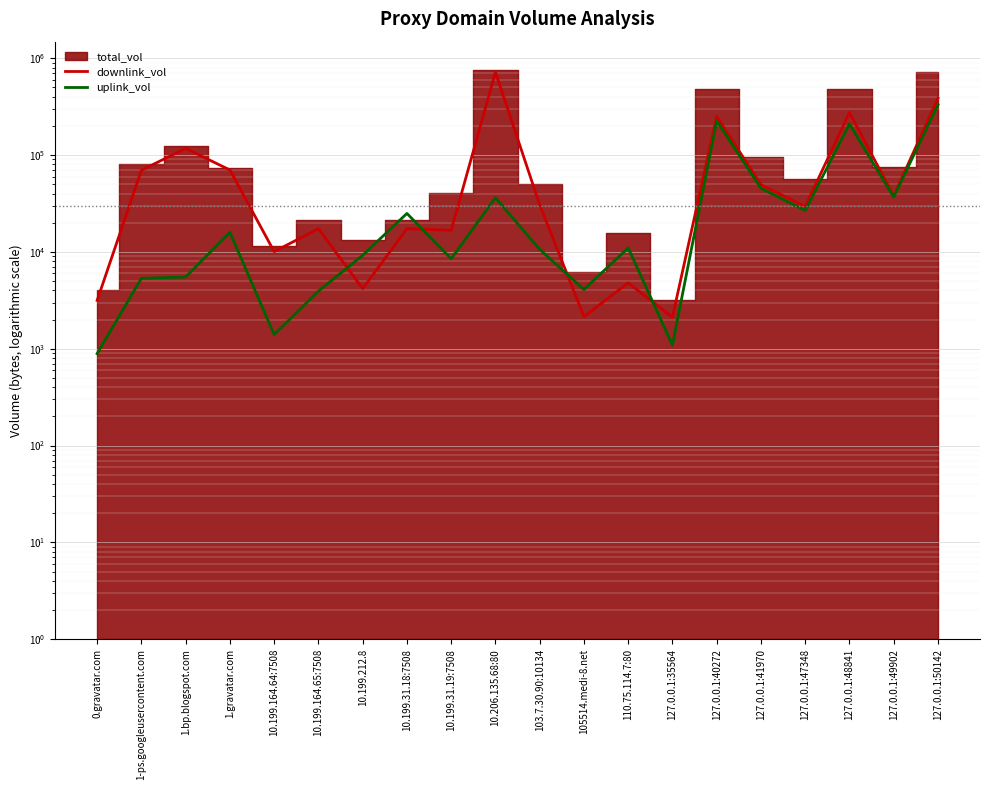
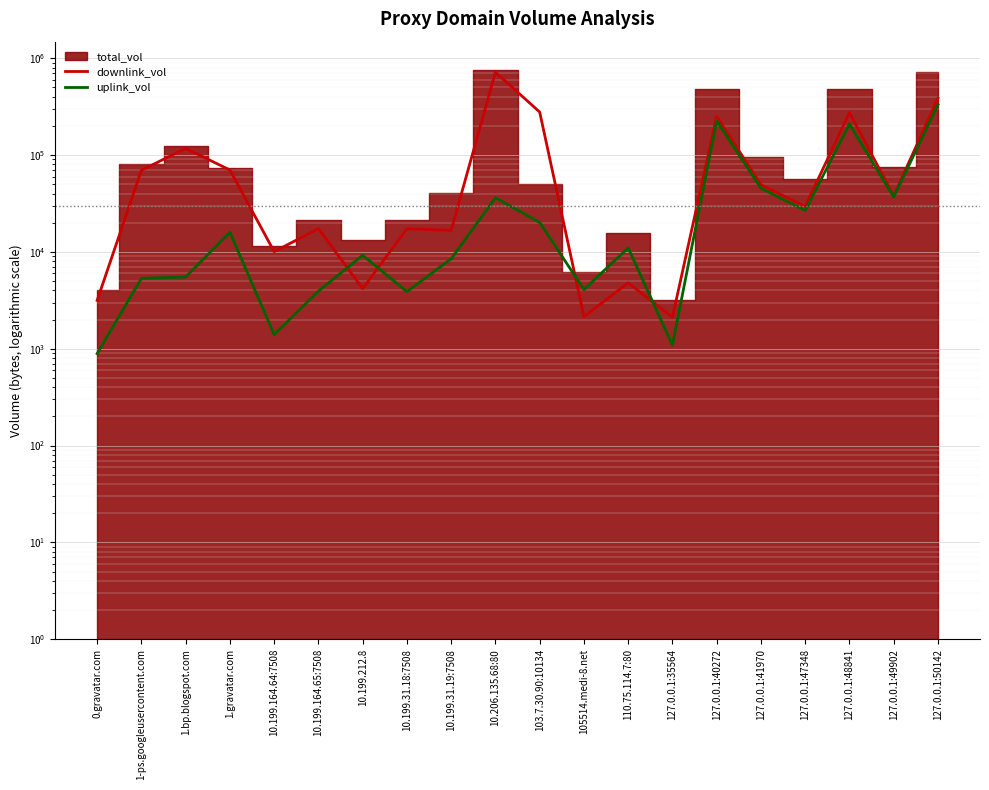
  {
    "downlink_vol": {
      "0.gravatar.com": 3200,
      "1-ps.googleusercontent.com": 70000,
      "1.bp.blogspot.com": 120000,
      "1.gravatar.com": 70000,
      "10.199.164.64:7508": 10000,
      "10.199.164.65:7508": 17000,
      "10.199.212.8": 4200,
      "10.199.31.18:7508": 17000,
      "10.199.31.19:7508": 17000,
      "10.206.135.68:80": 700000,
-     "103.7.30.90:10134": 31000,
+     "103.7.30.90:10134": 280000,
      "105514.medi-8.net": 2100,
      "110.75.114.7:80": 5000,
      "127.0.0.1:35564": 2100,
      "127.0.0.1:40272": 250000,
      "127.0.0.1:41970": 50000,
      "127.0.0.1:47348": 29000,
      "127.0.0.1:48841": 270000,
      "127.0.0.1:50142": 390000
    },
    "uplink_vol": {
      "0.gravatar.com": 900,
      "1-ps.googleusercontent.com": 5000,
      "1.bp.blogspot.com": 6000,
      "1.gravatar.com": 16000,
      "10.199.164.64:7508": 1400,
      "10.199.164.65:7508": 3900,
      "10.199.212.8": 9000,
-     "10.199.31.18:7508": 25000,
+     "10.199.31.18:7508": 3900,
      "10.199.31.19:7508": 8000,
      "10.206.135.68:80": 36000,
-     "103.7.30.90:10134": 11000,
+     "103.7.30.90:10134": 20000,
      "105514.medi-8.net": 4100,
      "110.75.114.7:80": 11000,
      "127.0.0.1:35564": 1100,
      "127.0.0.1:40272": 230000,
      "127.0.0.1:41970": 50000,
      "127.0.0.1:47348": 27000,
      "127.0.0.1:48841": 210000,
      "127.0.0.1:50142": 330000
    }
  }
